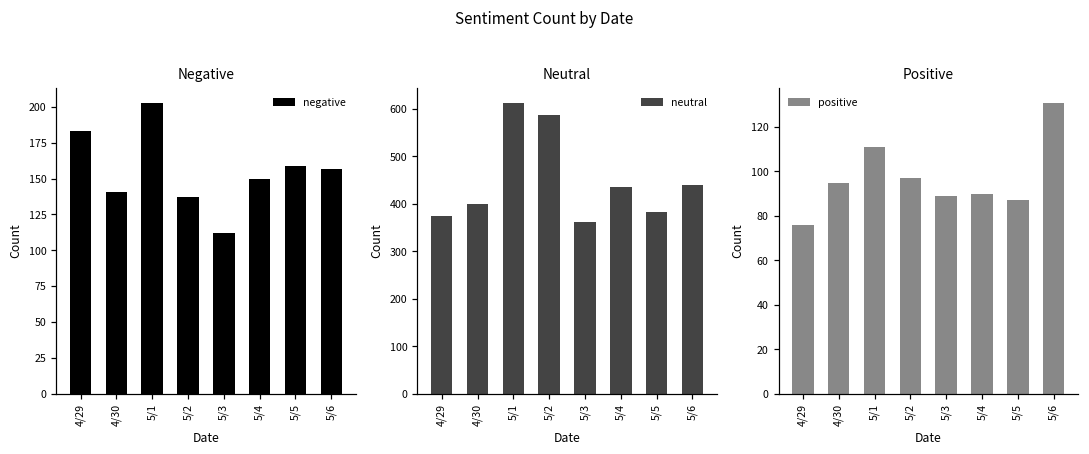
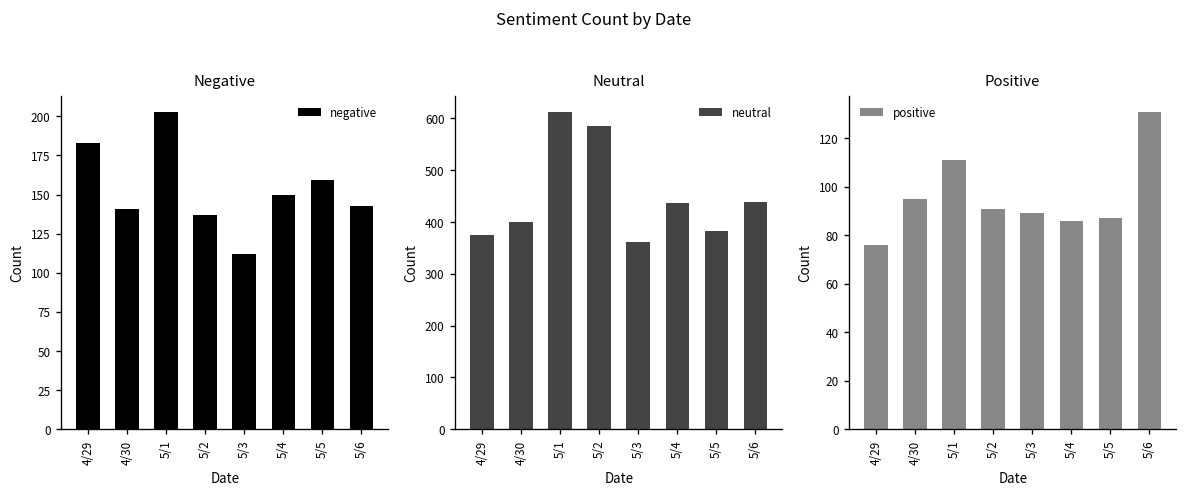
  {
    "Negative": {
      "4/29": 183,
      "4/30": 141,
      "5/1": 203,
      "5/2": 137,
      "5/3": 112,
      "5/4": 150,
      "5/5": 159,
-     "5/6": 157
+     "5/6": 143
    },
    "Neutral": {
      "4/29": 380,
      "4/30": 400,
      "5/1": 610,
      "5/2": 590,
      "5/3": 360,
      "5/4": 440,
      "5/5": 380,
      "5/6": 440
    },
    "Positive": {
      "4/29": 76,
      "4/30": 95,
      "5/1": 111,
-     "5/2": 97,
+     "5/2": 91,
      "5/3": 89,
-     "5/4": 90,
+     "5/4": 86,
      "5/5": 87,
      "5/6": 131
    }
  }
